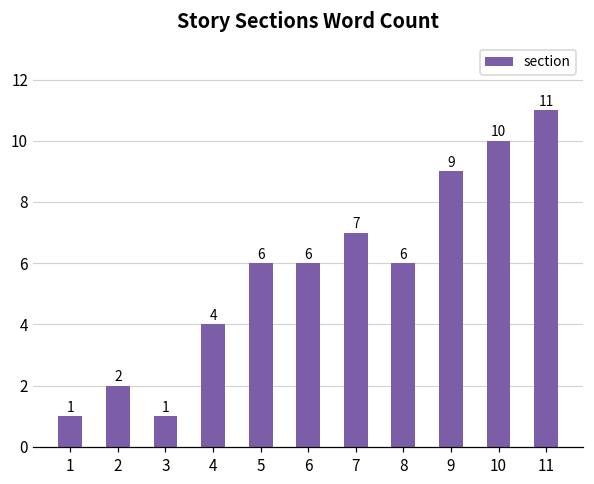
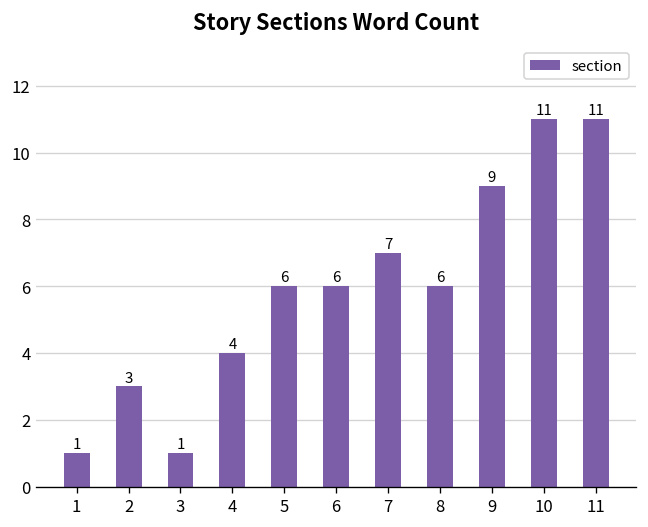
  {
    "1": 1,
-   "2": 2,
+   "2": 3,
    "3": 1,
    "4": 4,
    "5": 6,
    "6": 6,
    "7": 7,
    "8": 6,
    "9": 9,
-   "10": 10,
+   "10": 11,
    "11": 11
  }
